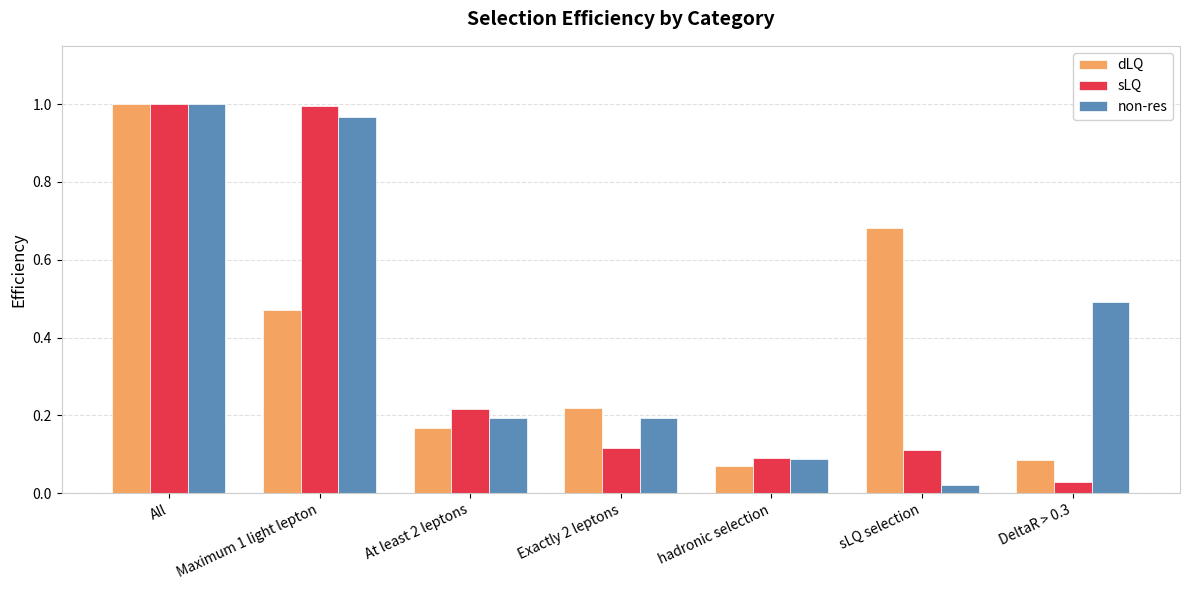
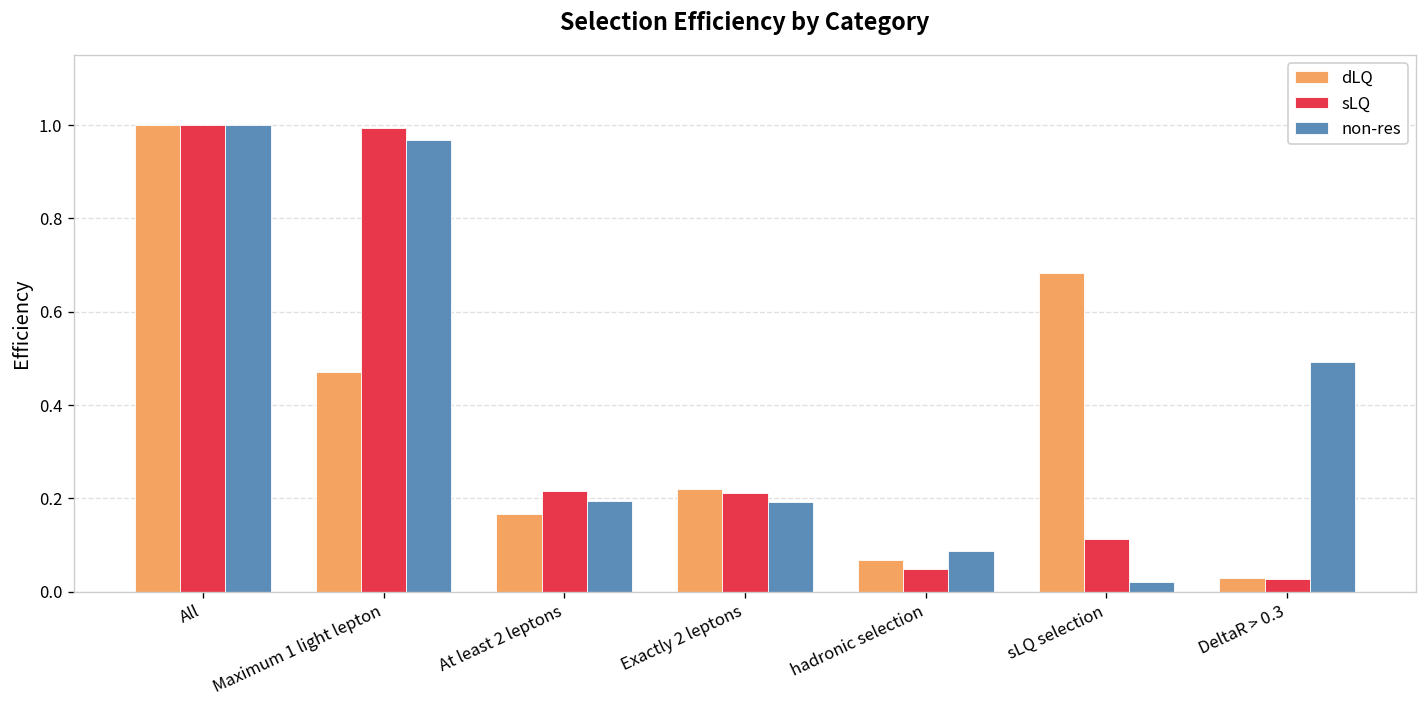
  {
    "dLQ": {
      "All": 1.00,
      "Maximum 1 light lepton": 0.47,
      "At least 2 leptons": 0.17,
      "Exactly 2 leptons": 0.22,
      "hadronic selection": 0.07,
      "sLQ selection": 0.68,
-     "DeltaR > 0.3": 0.08
+     "DeltaR > 0.3": 0.03
    },
    "sLQ": {
      "All": 1.00,
      "Maximum 1 light lepton": 0.99,
      "At least 2 leptons": 0.22,
-     "Exactly 2 leptons": 0.12,
-     "hadronic selection": 0.09,
+     "Exactly 2 leptons": 0.21,
+     "hadronic selection": 0.05,
      "sLQ selection": 0.11,
      "DeltaR > 0.3": 0.03
    },
    "non-res": {
      "All": 1.00,
      "Maximum 1 light lepton": 0.97,
      "At least 2 leptons": 0.19,
      "Exactly 2 leptons": 0.19,
      "hadronic selection": 0.09,
      "sLQ selection": 0.02,
      "DeltaR > 0.3": 0.49
    }
  }
